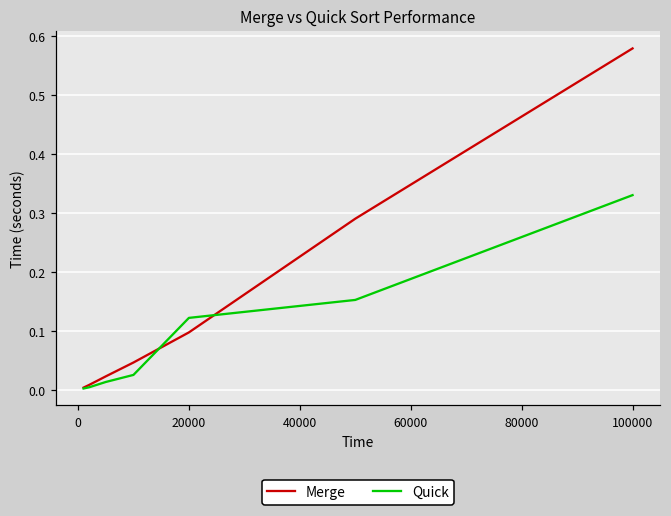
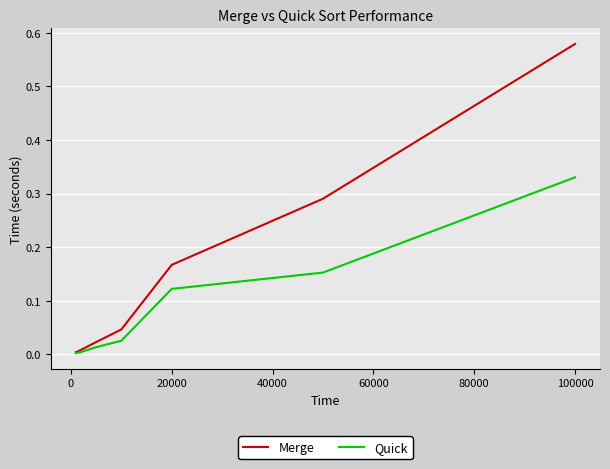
  {
    "Merge": {
-     "20000": 0.10,
+     "20000": 0.17,
      "100000": 0.58
    },
    "Quick": {
      "20000": 0.12,
      "100000": 0.33
    }
  }
